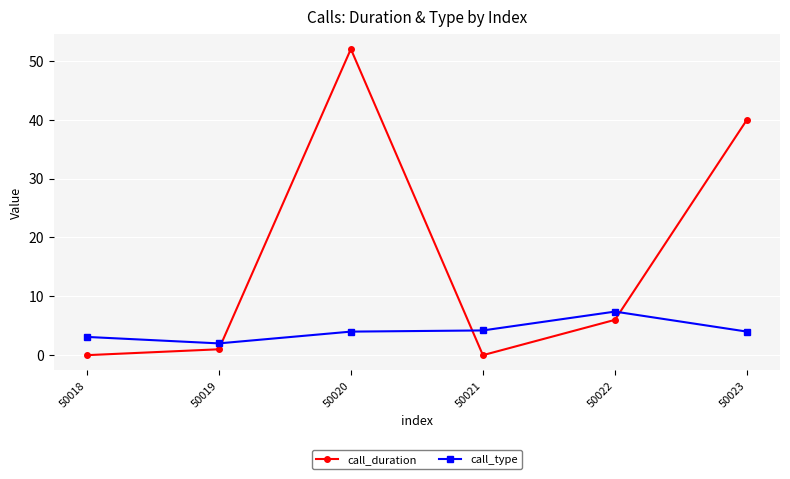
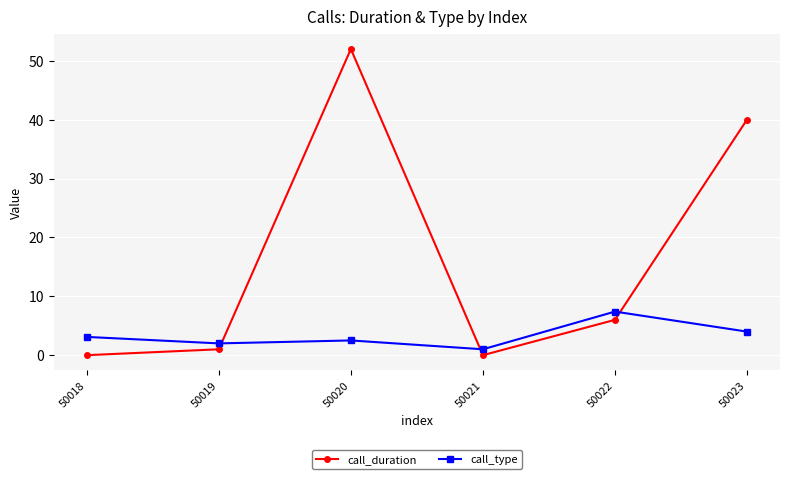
  {
    "call_duration": {
      "50018": 0,
      "50019": 1,
      "50020": 52,
      "50021": 0,
      "50022": 6,
      "50023": 40
    },
    "call_type": {
      "50018": 3,
      "50019": 2,
-     "50020": 4,
-     "50021": 4,
+     "50020": 3,
+     "50021": 1,
      "50022": 7,
      "50023": 4
    }
  }
